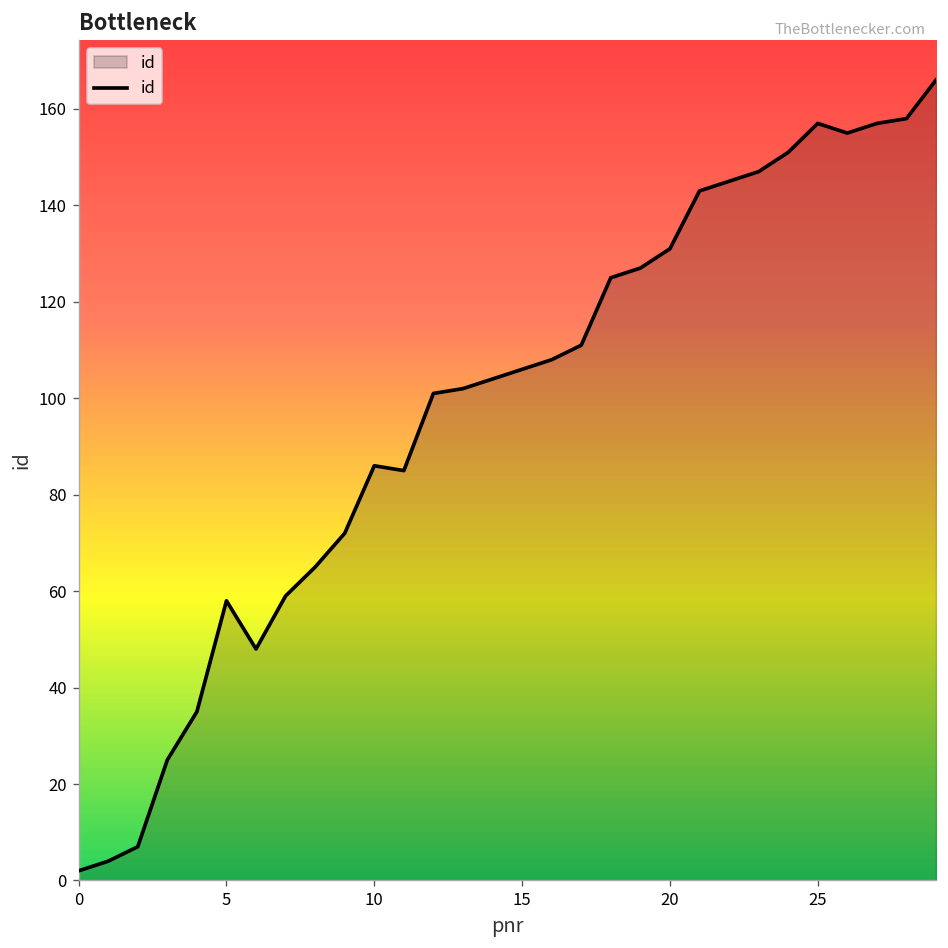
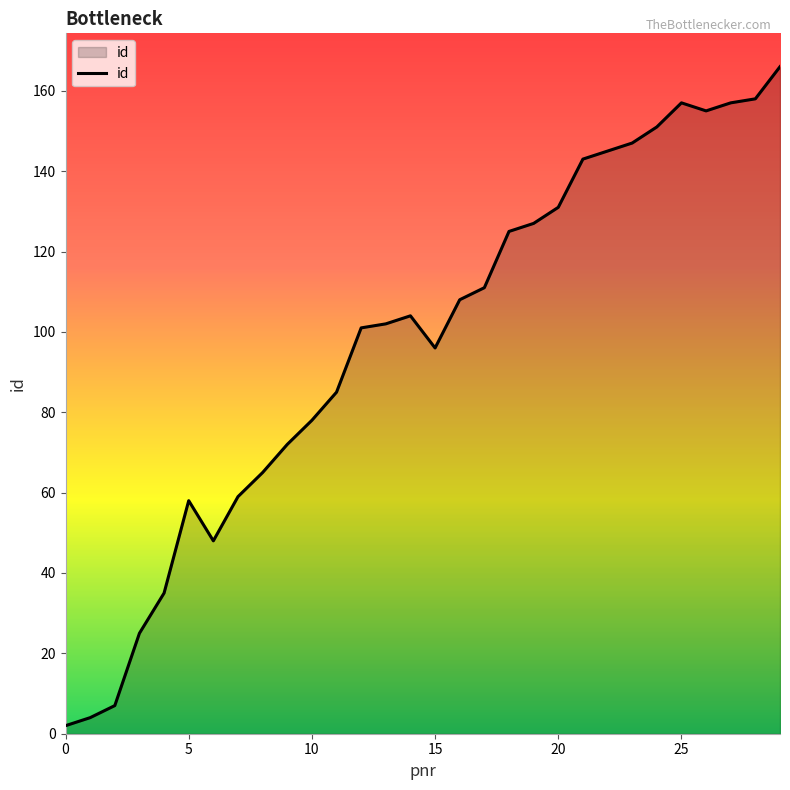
  {
    "0": 2,
    "5": 58,
-   "10": 86,
-   "15": 106,
+   "10": 78,
+   "15": 96,
    "20": 131,
    "25": 157
  }
